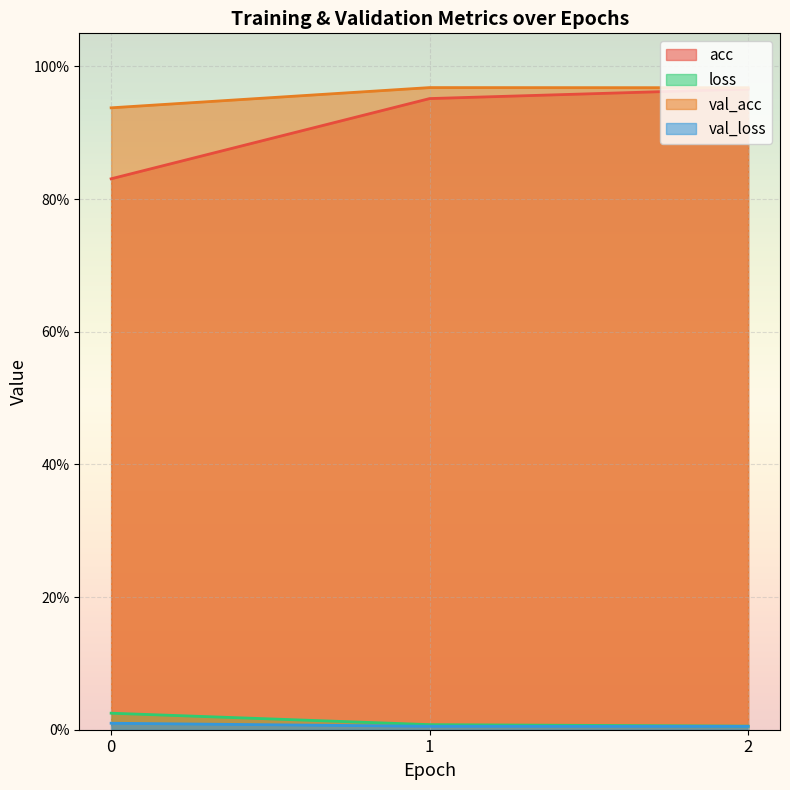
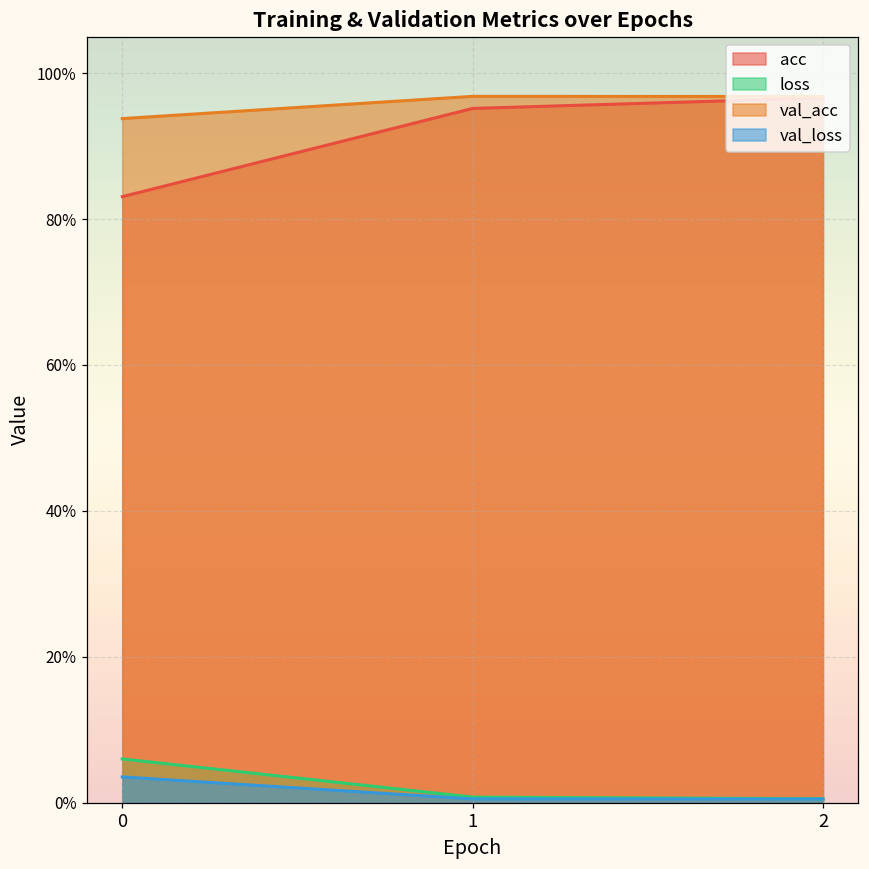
  {
    "loss": {
-     "0": "2%"
+     "0": "6%"
    },
    "val_loss": {
-     "0": "1%"
+     "0": "4%"
    }
  }
